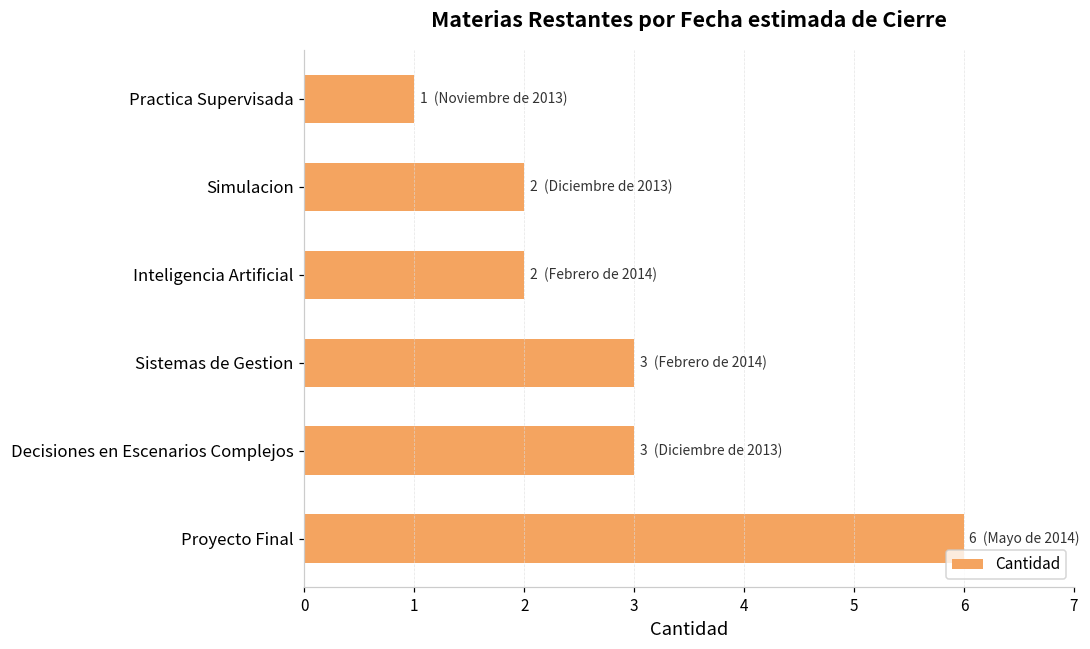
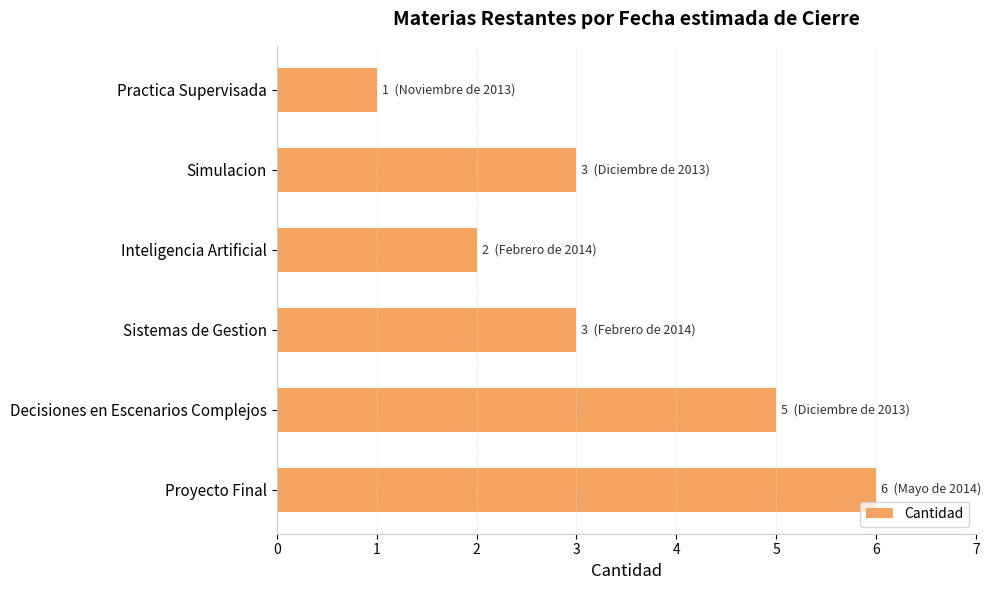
  {
    "Practica Supervisada": 1,
-   "Simulacion": 2,
+   "Simulacion": 3,
    "Inteligencia Artificial": 2,
    "Sistemas de Gestion": 3,
-   "Decisiones en Escenarios Complejos": 3,
+   "Decisiones en Escenarios Complejos": 5,
    "Proyecto Final": 6
  }
